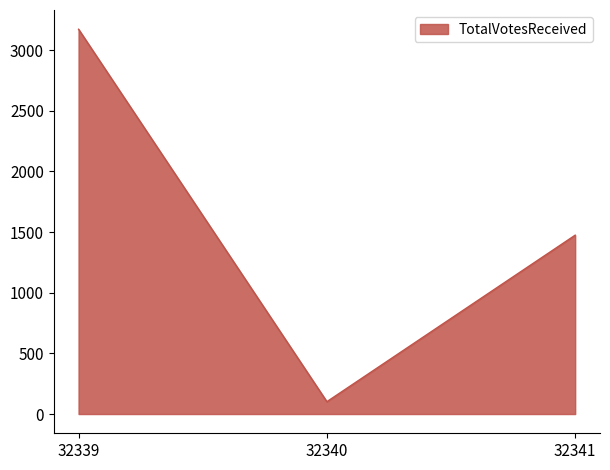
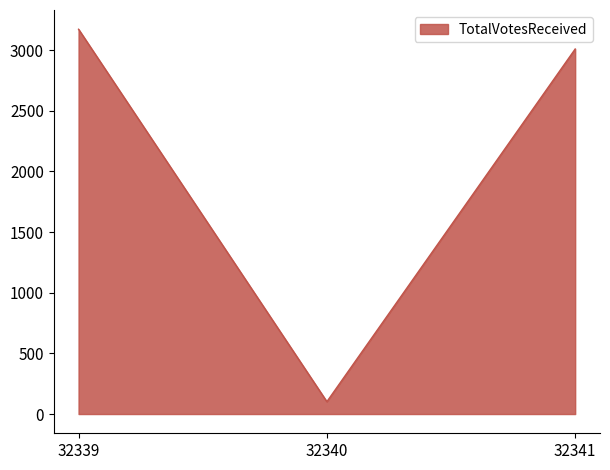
  {
    "32339": 3170,
    "32340": 100,
-   "32341": 1480
+   "32341": 3010
  }
